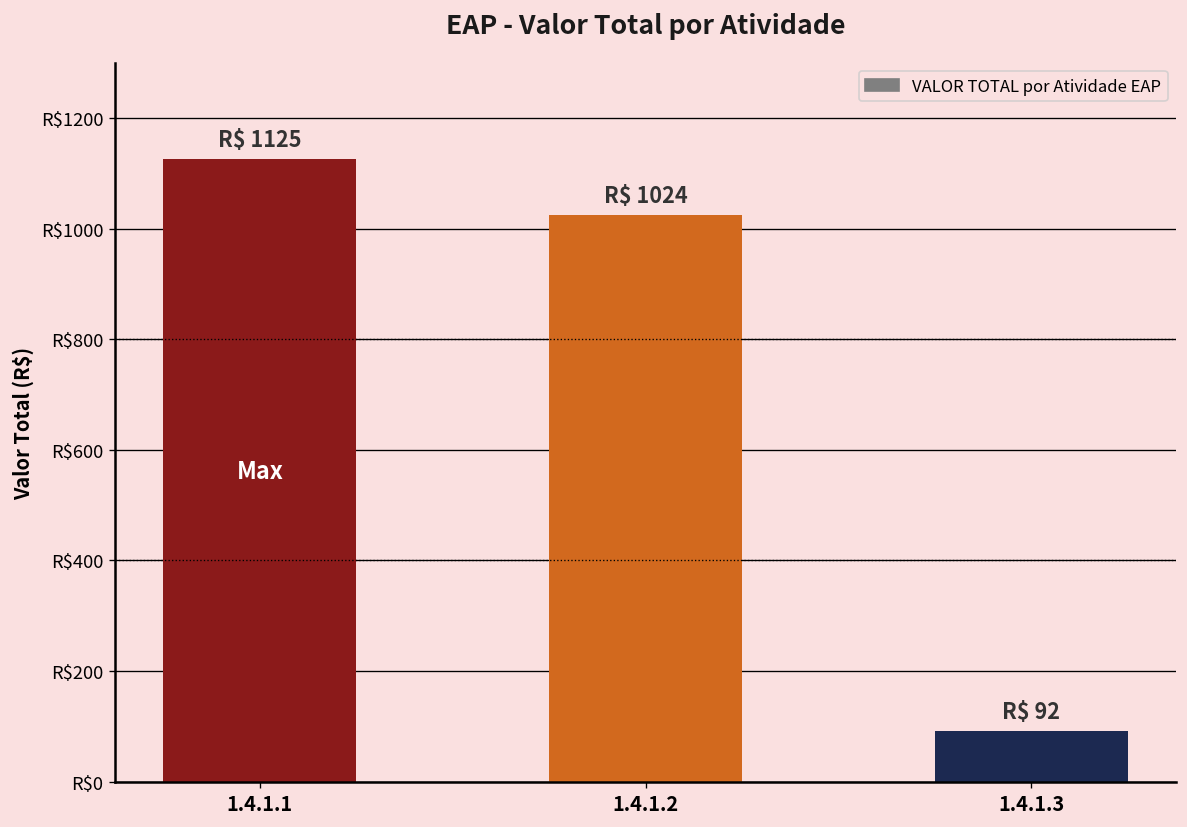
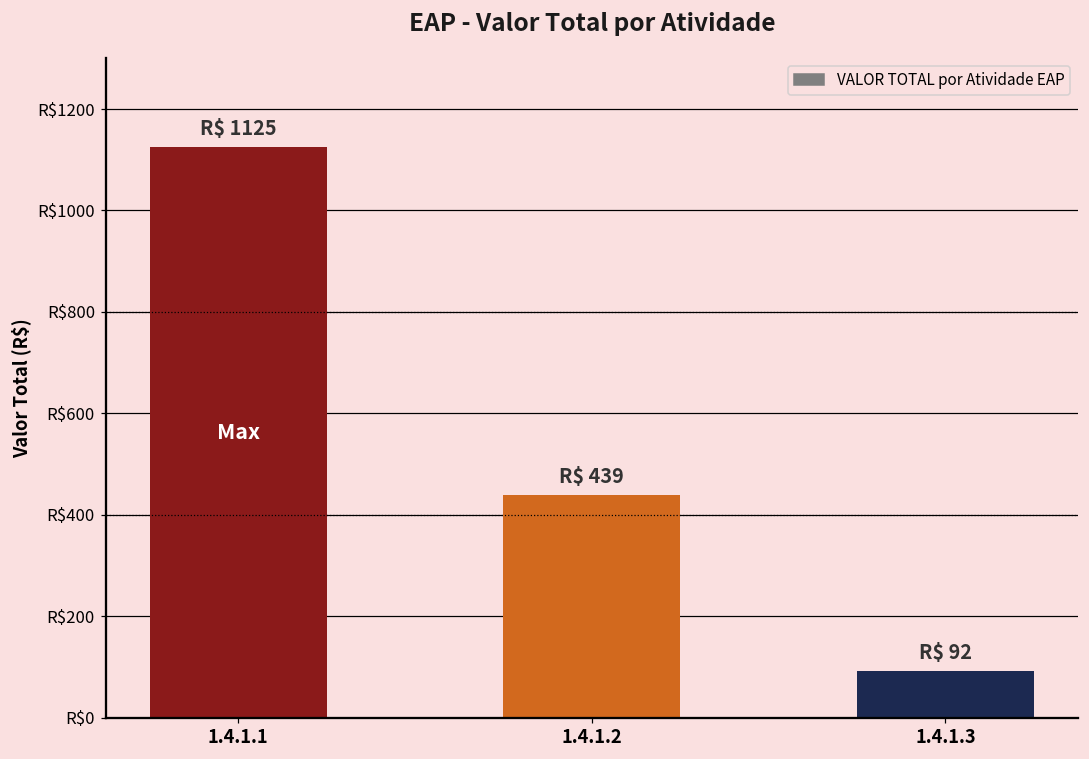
  {
    "1.4.1.1": 1125,
-   "1.4.1.2": 1024,
+   "1.4.1.2": 439,
    "1.4.1.3": 92
  }
